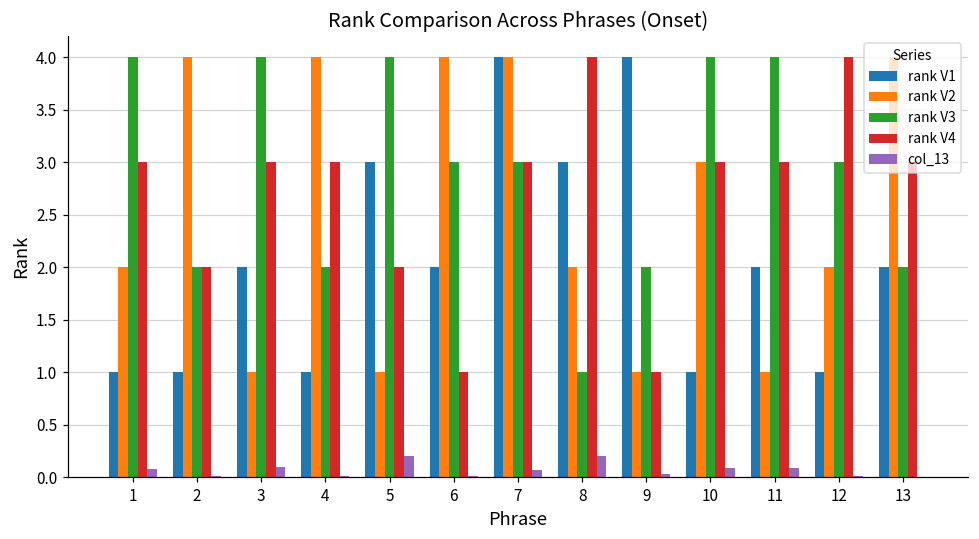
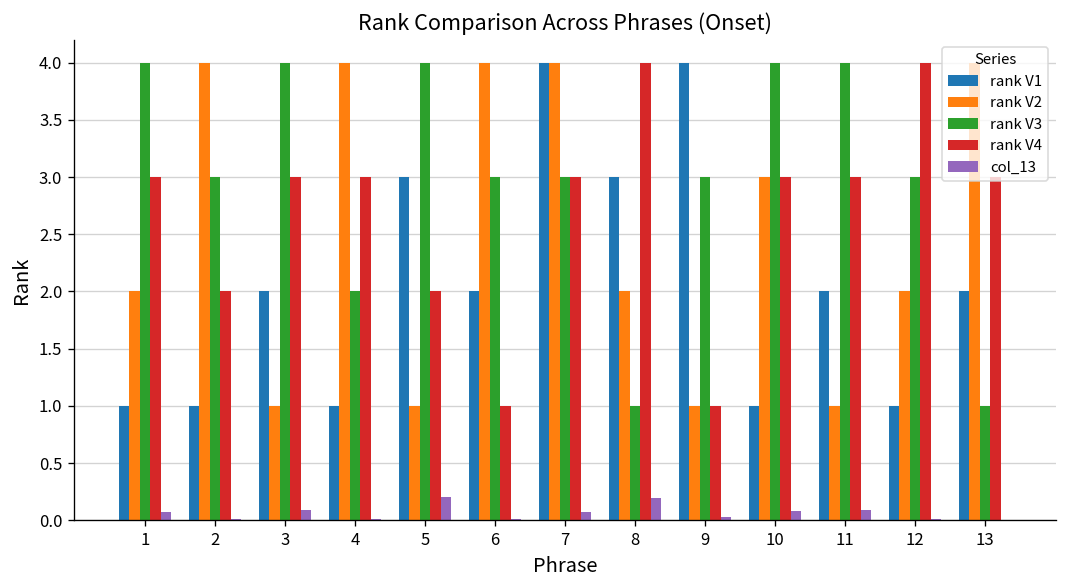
  {
    "rank V1": {
      "1": 1,
      "2": 1,
      "3": 2,
      "4": 1,
      "5": 3,
      "6": 2,
      "7": 4,
      "8": 3,
      "9": 4,
      "10": 1,
      "11": 2,
      "12": 1,
      "13": 2
    },
    "rank V2": {
      "1": 2,
      "2": 4,
      "3": 1,
      "4": 4,
      "5": 1,
      "6": 4,
      "7": 4,
      "8": 2,
      "9": 1,
      "10": 3,
      "11": 1,
      "12": 2
    },
    "rank V3": {
      "1": 4,
-     "2": 2,
+     "2": 3,
      "3": 4,
      "4": 2,
      "5": 4,
      "6": 3,
      "7": 3,
      "8": 1,
-     "9": 2,
+     "9": 3,
      "10": 4,
      "11": 4,
      "12": 3,
-     "13": 2
+     "13": 1
    },
    "rank V4": {
      "1": 3,
      "2": 2,
      "3": 3,
      "4": 3,
      "5": 2,
      "6": 1,
      "7": 3,
      "8": 4,
      "9": 1,
      "10": 3,
      "11": 3,
      "12": 4
    },
    "col_13": {
      "1": 0.1,
      "3": 0.1,
      "5": 0.2,
      "7": 0.1,
      "8": 0.2,
      "9": 0.0,
      "10": 0.1,
      "11": 0.1,
      "13": 0
    }
  }
